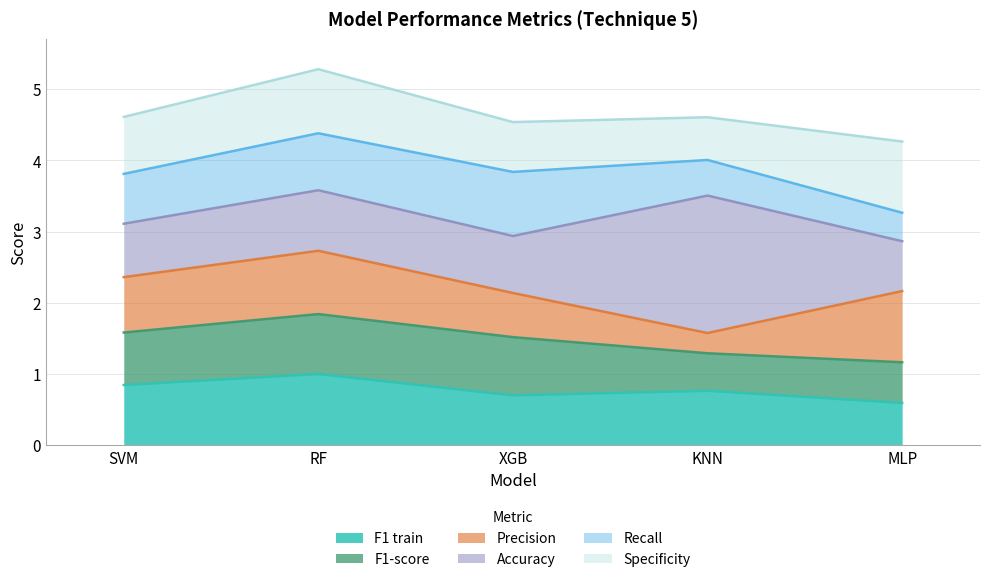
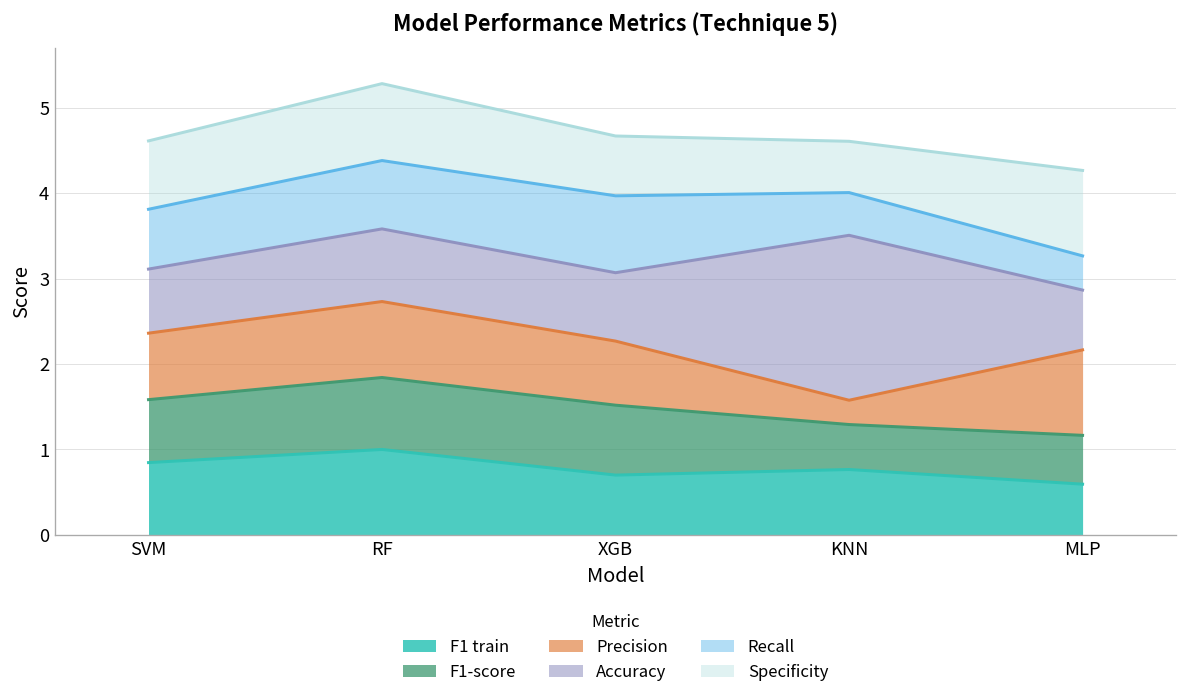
  {
    "F1 train": {
      "SVM": 0.8,
      "RF": 1.0,
      "XGB": 0.7,
      "KNN": 0.8,
      "MLP": 0.6
    },
    "F1-score": {
      "SVM": 0.7,
      "RF": 0.8,
      "XGB": 0.8,
      "KNN": 0.5,
      "MLP": 0.6
    },
    "Precision": {
      "SVM": 0.8,
      "RF": 0.9,
-     "XGB": 0.6,
+     "XGB": 0.8,
      "KNN": 0.3,
      "MLP": 1.0
    },
    "Accuracy": {
      "SVM": 0.8,
      "RF": 0.9,
      "XGB": 0.8,
      "KNN": 1.9,
      "MLP": 0.7
    },
    "Recall": {
      "SVM": 0.7,
      "RF": 0.8,
      "XGB": 0.9,
      "KNN": 0.5,
      "MLP": 0.4
    },
    "Specificity": {
      "SVM": 0.8,
      "RF": 0.9,
      "XGB": 0.7,
      "KNN": 0.6,
      "MLP": 1.0
    }
  }
